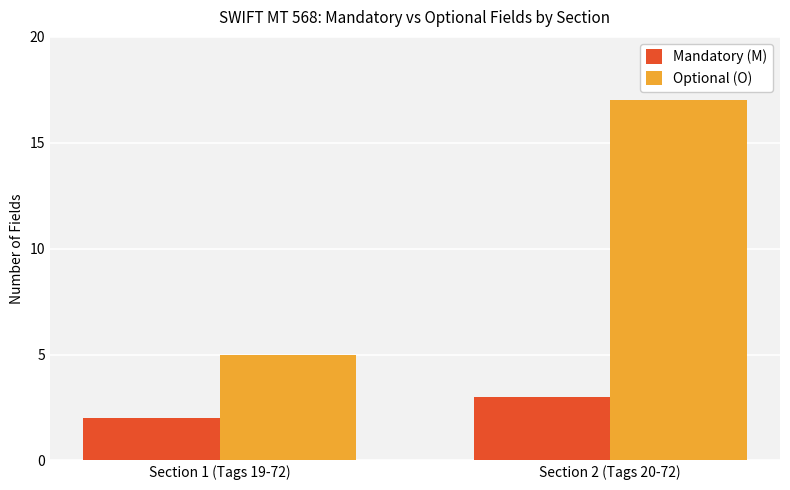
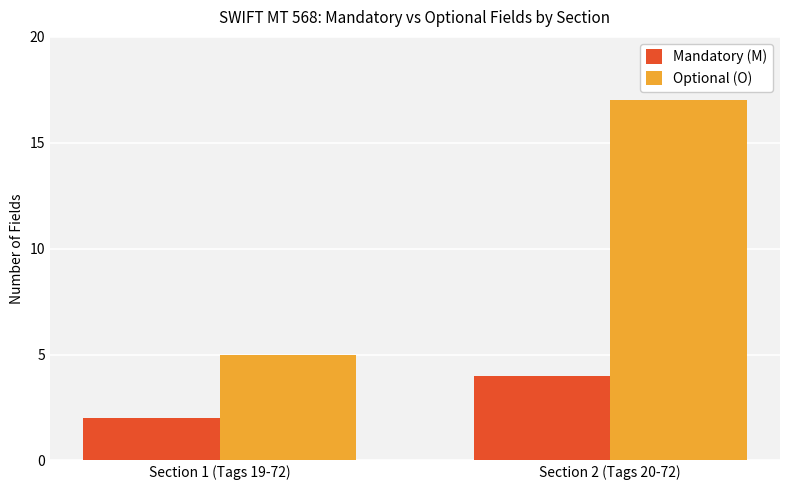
  {
    "Mandatory (M)": {
      "Section 1 (Tags 19-72)": 2,
-     "Section 2 (Tags 20-72)": 3
+     "Section 2 (Tags 20-72)": 4
    },
    "Optional (O)": {
      "Section 1 (Tags 19-72)": 5,
      "Section 2 (Tags 20-72)": 17
    }
  }
